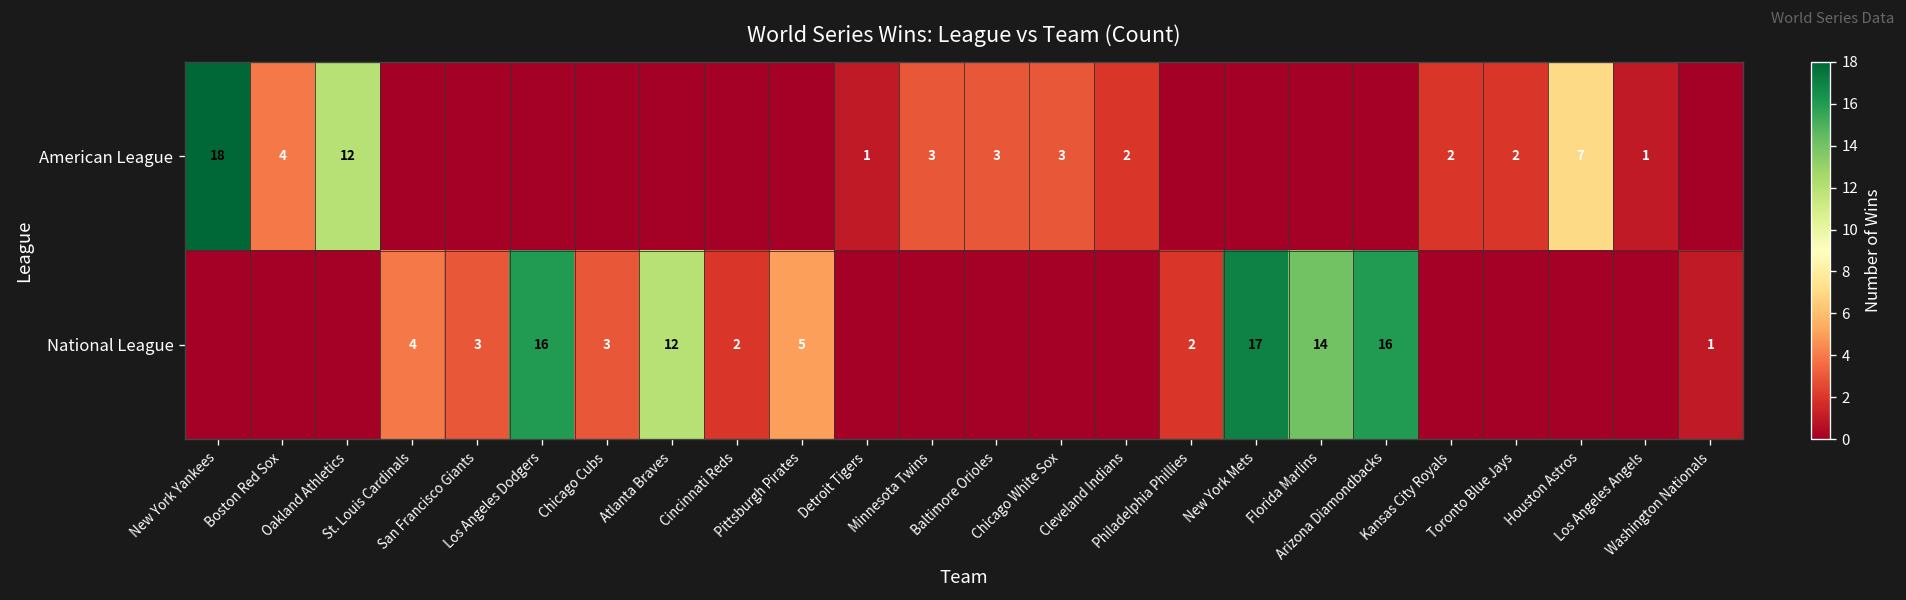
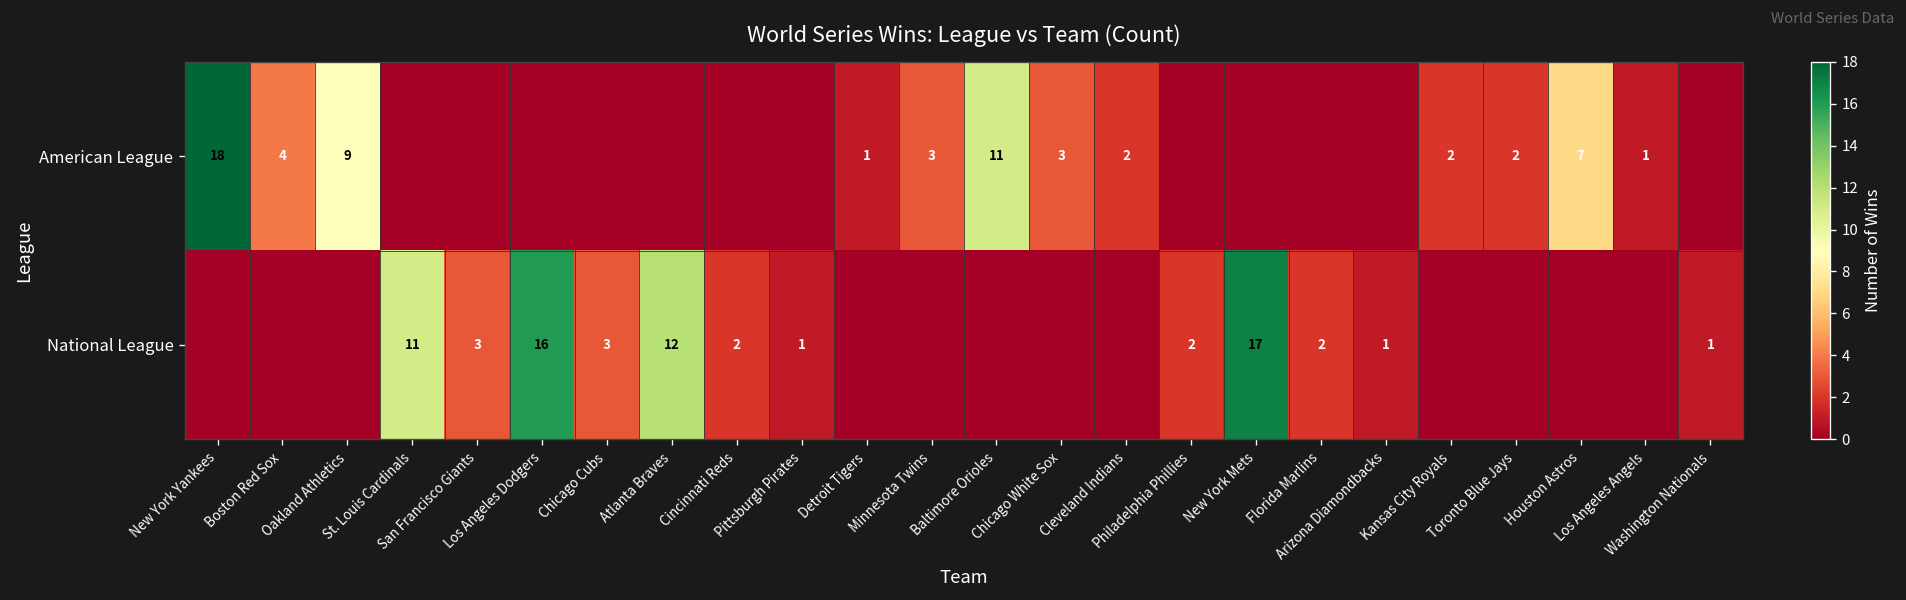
  {
    "American League": {
      "New York Yankees": 18,
      "Boston Red Sox": 4,
-     "Oakland Athletics": 12,
+     "Oakland Athletics": 9,
      "Detroit Tigers": 1,
      "Minnesota Twins": 3,
-     "Baltimore Orioles": 3,
+     "Baltimore Orioles": 11,
      "Chicago White Sox": 3,
      "Cleveland Indians": 2,
      "Kansas City Royals": 2,
      "Toronto Blue Jays": 2,
      "Houston Astros": 7,
      "Los Angeles Angels": 1
    },
    "National League": {
-     "St. Louis Cardinals": 4,
+     "St. Louis Cardinals": 11,
      "San Francisco Giants": 3,
      "Los Angeles Dodgers": 16,
      "Chicago Cubs": 3,
      "Atlanta Braves": 12,
      "Cincinnati Reds": 2,
-     "Pittsburgh Pirates": 5,
+     "Pittsburgh Pirates": 1,
      "Philadelphia Phillies": 2,
      "New York Mets": 17,
-     "Florida Marlins": 14,
-     "Arizona Diamondbacks": 16,
+     "Florida Marlins": 2,
+     "Arizona Diamondbacks": 1,
      "Washington Nationals": 1
    }
  }
